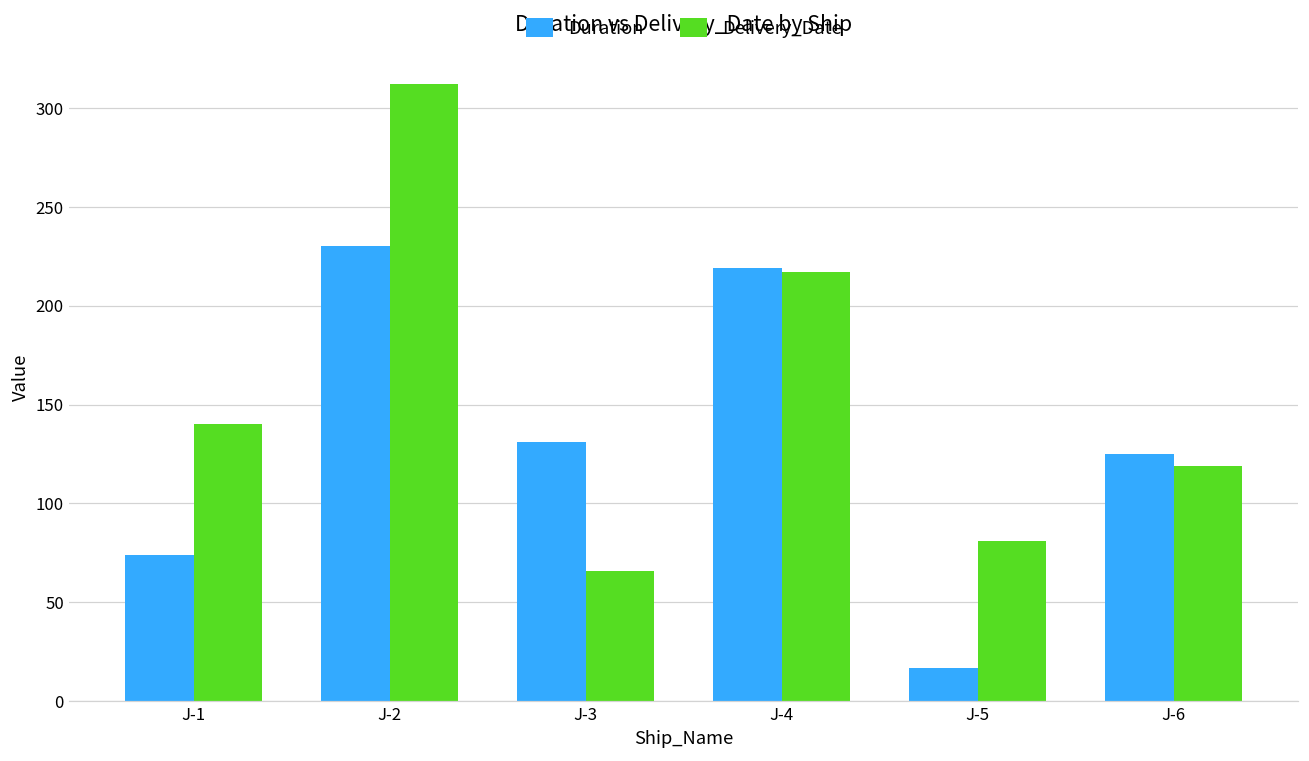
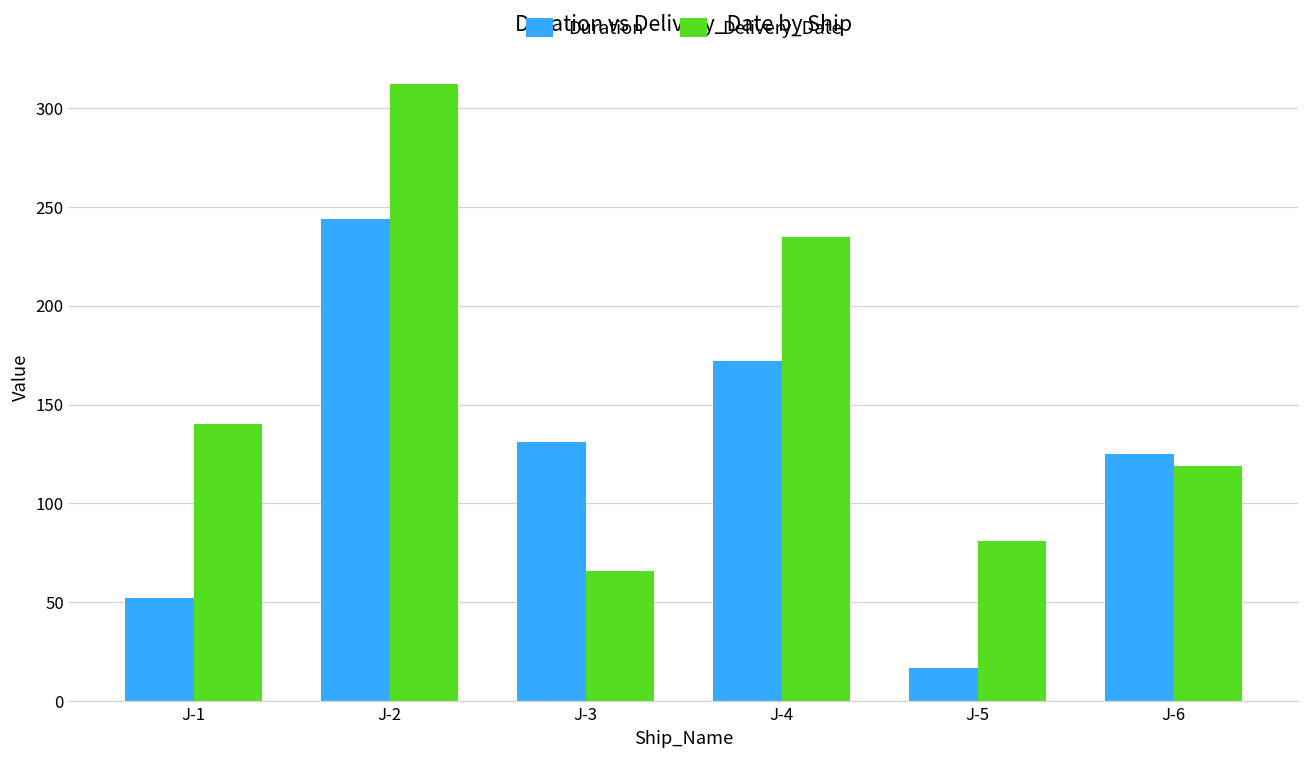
  {
    "Duration": {
-     "J-1": 74,
-     "J-2": 230,
+     "J-1": 52,
+     "J-2": 244,
      "J-3": 131,
-     "J-4": 219,
+     "J-4": 172,
      "J-5": 17,
      "J-6": 125
    },
    "Delivery_Date": {
      "J-1": 140,
      "J-2": 312,
      "J-3": 66,
-     "J-4": 217,
+     "J-4": 235,
      "J-5": 81,
      "J-6": 119
    }
  }
